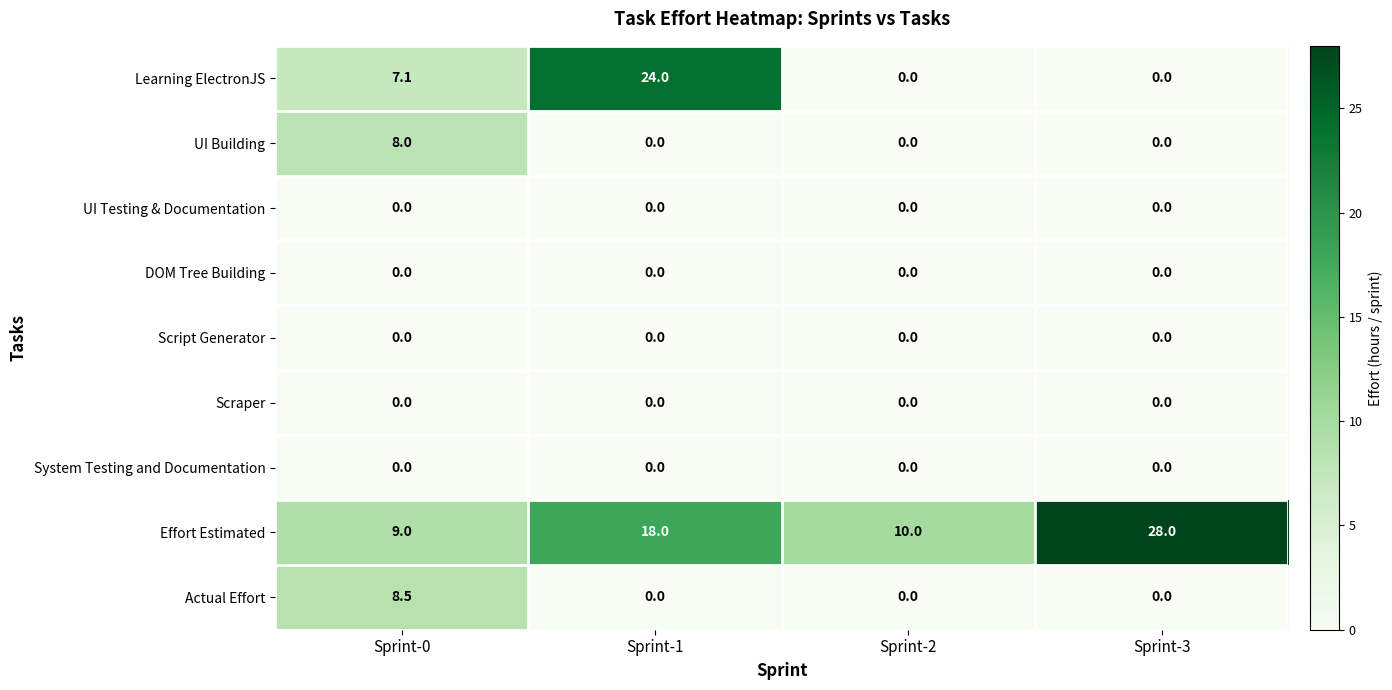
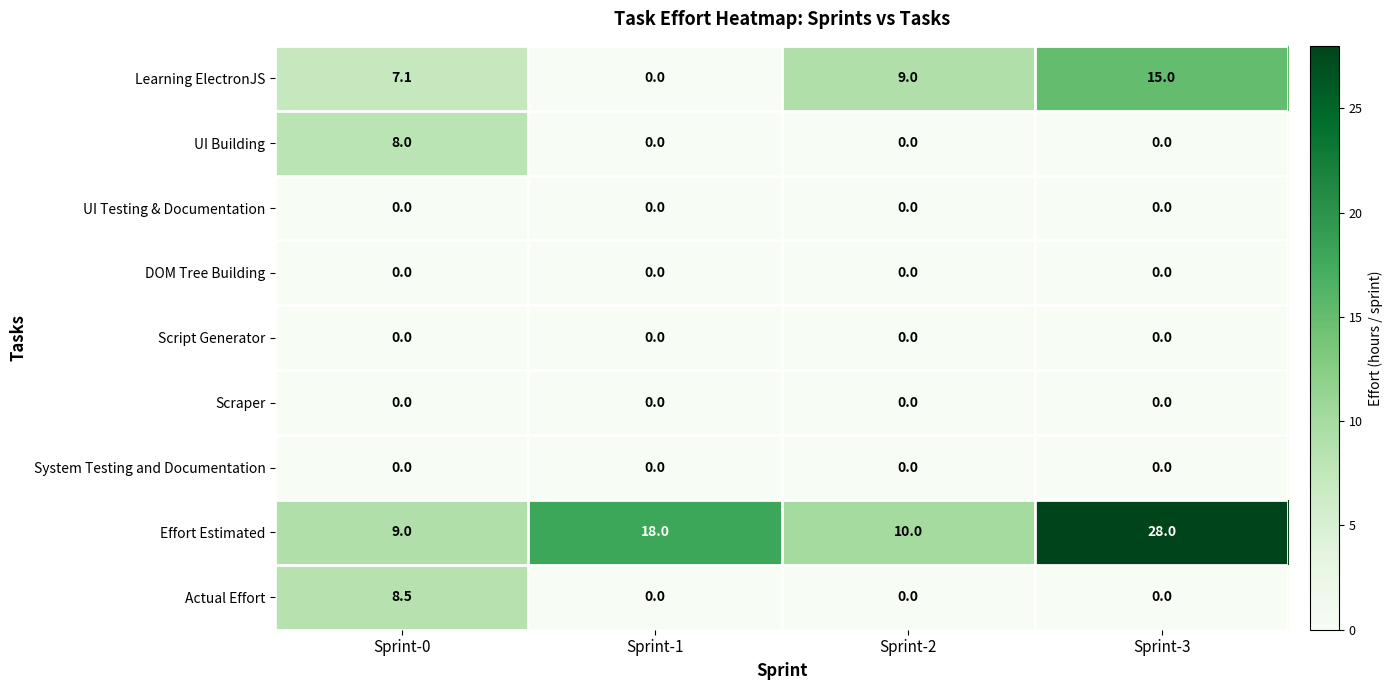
  {
    "Learning ElectronJS": {
      "Sprint-0": 7.1,
-     "Sprint-1": 24.0,
-     "Sprint-2": 0.0,
-     "Sprint-3": 0.0
+     "Sprint-1": 0.0,
+     "Sprint-2": 9.0,
+     "Sprint-3": 15.0
    },
    "UI Building": {
      "Sprint-0": 8.0,
      "Sprint-1": 0.0,
      "Sprint-2": 0.0,
      "Sprint-3": 0.0
    },
    "UI Testing & Documentation": {
      "Sprint-0": 0.0,
      "Sprint-1": 0.0,
      "Sprint-2": 0.0,
      "Sprint-3": 0.0
    },
    "DOM Tree Building": {
      "Sprint-0": 0.0,
      "Sprint-1": 0.0,
      "Sprint-2": 0.0,
      "Sprint-3": 0.0
    },
    "Script Generator": {
      "Sprint-0": 0.0,
      "Sprint-1": 0.0,
      "Sprint-2": 0.0,
      "Sprint-3": 0.0
    },
    "Scraper": {
      "Sprint-0": 0.0,
      "Sprint-1": 0.0,
      "Sprint-2": 0.0,
      "Sprint-3": 0.0
    },
    "System Testing and Documentation": {
      "Sprint-0": 0.0,
      "Sprint-1": 0.0,
      "Sprint-2": 0.0,
      "Sprint-3": 0.0
    },
    "Effort Estimated": {
      "Sprint-0": 9.0,
      "Sprint-1": 18.0,
      "Sprint-2": 10.0,
      "Sprint-3": 28.0
    },
    "Actual Effort": {
      "Sprint-0": 8.5,
      "Sprint-1": 0.0,
      "Sprint-2": 0.0,
      "Sprint-3": 0.0
    }
  }
